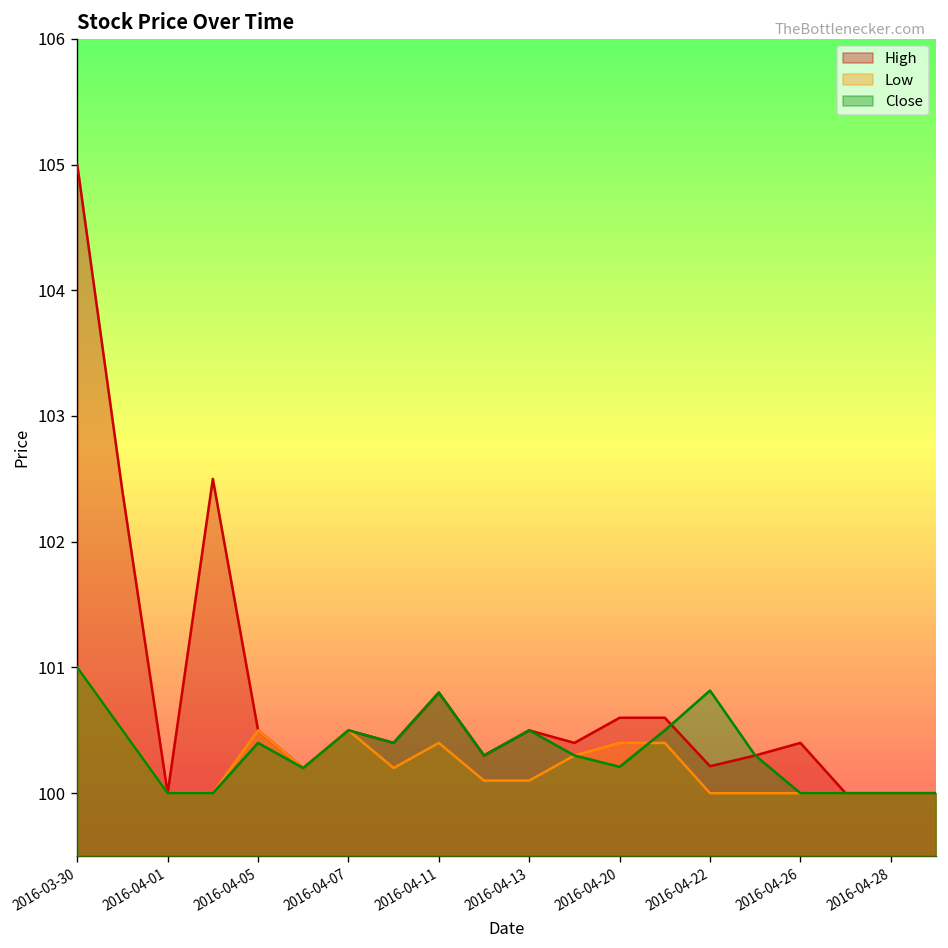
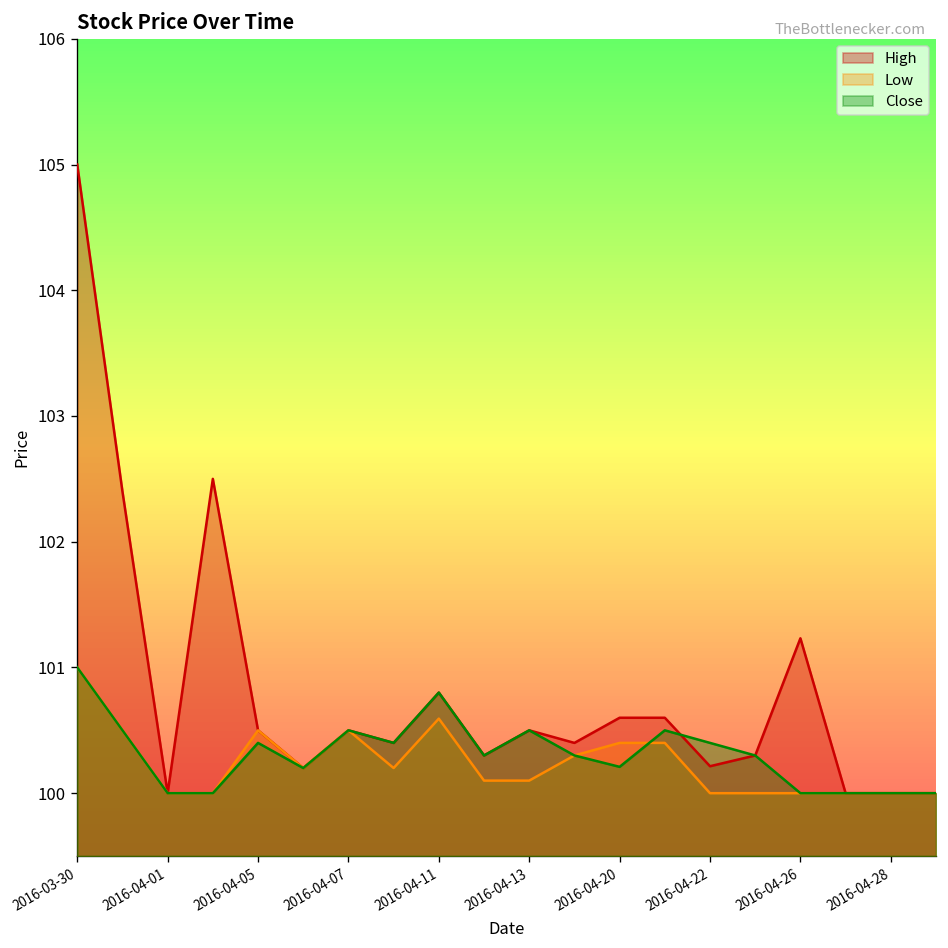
  {
    "High": {
      "2016-03-30": 105.00,
      "2016-04-20": 100.60,
      "2016-04-22": 100.21,
-     "2016-04-26": 100.40
+     "2016-04-26": 101.23
    },
    "Low": {
-     "2016-04-11": 100.40,
+     "2016-04-11": 100.59,
      "2016-04-13": 100.10,
      "2016-04-20": 100.40,
      "2016-04-22": 100.00
    },
    "Close": {
      "2016-04-05": 100.40,
      "2016-04-20": 100.21,
-     "2016-04-22": 100.82
+     "2016-04-22": 100.40
    }
  }
